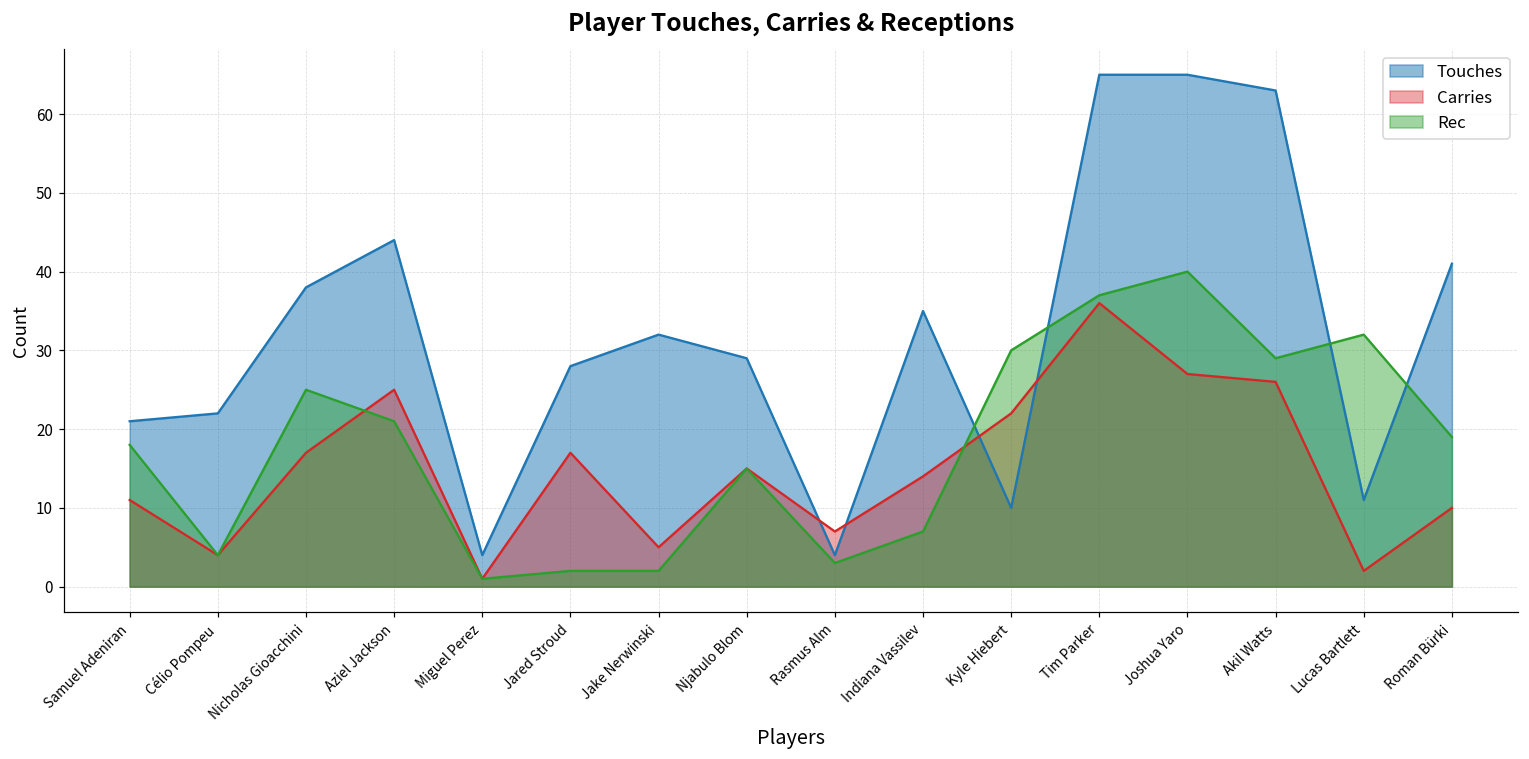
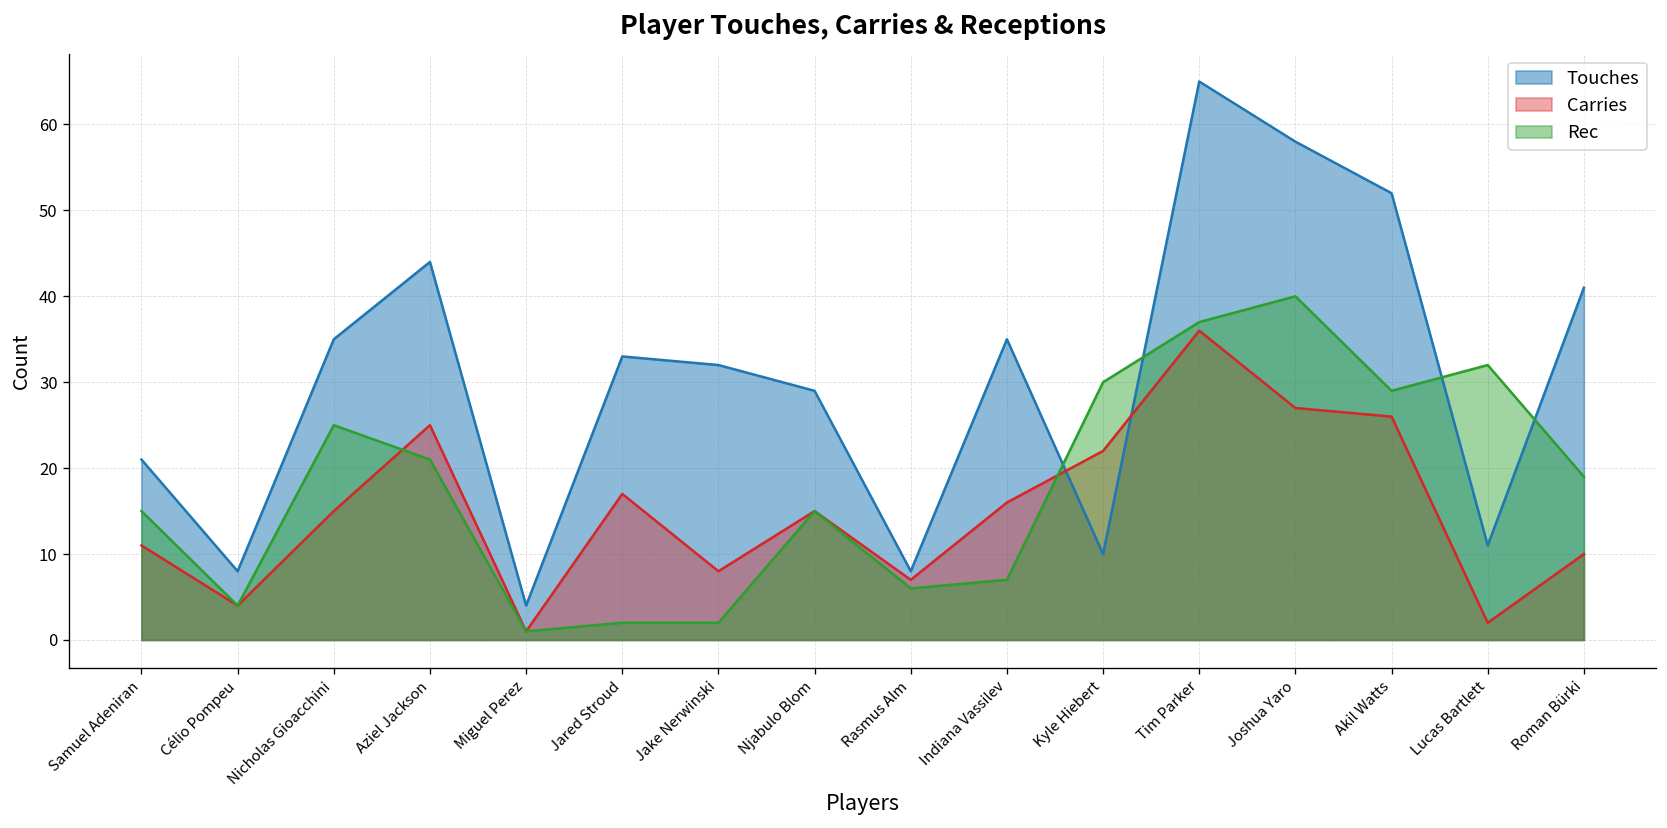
  {
    "Touches": {
      "Samuel Adeniran": 21,
-     "Célio Pompeu": 22,
-     "Nicholas Gioacchini": 38,
+     "Célio Pompeu": 8,
+     "Nicholas Gioacchini": 35,
      "Aziel Jackson": 44,
      "Miguel Perez": 4,
-     "Jared Stroud": 28,
+     "Jared Stroud": 33,
      "Jake Nerwinski": 32,
      "Njabulo Blom": 29,
-     "Rasmus Alm": 4,
+     "Rasmus Alm": 8,
      "Indiana Vassilev": 35,
      "Kyle Hiebert": 10,
      "Tim Parker": 65,
-     "Joshua Yaro": 65,
-     "Akil Watts": 63,
+     "Joshua Yaro": 58,
+     "Akil Watts": 52,
      "Lucas Bartlett": 11,
      "Roman Bürki": 41
    },
    "Carries": {
      "Samuel Adeniran": 11,
-     "Nicholas Gioacchini": 17,
+     "Nicholas Gioacchini": 15,
      "Aziel Jackson": 25,
      "Jared Stroud": 17,
-     "Jake Nerwinski": 5,
+     "Jake Nerwinski": 8,
      "Rasmus Alm": 7,
-     "Indiana Vassilev": 14,
+     "Indiana Vassilev": 16,
      "Kyle Hiebert": 22,
      "Tim Parker": 36,
      "Joshua Yaro": 27,
      "Akil Watts": 26,
      "Lucas Bartlett": 2,
      "Roman Bürki": 10
    },
    "Rec": {
-     "Samuel Adeniran": 18,
+     "Samuel Adeniran": 15,
      "Nicholas Gioacchini": 25,
      "Aziel Jackson": 21,
      "Jared Stroud": 2,
      "Jake Nerwinski": 2,
-     "Rasmus Alm": 3,
+     "Rasmus Alm": 6,
      "Indiana Vassilev": 7,
      "Kyle Hiebert": 30,
      "Tim Parker": 37,
      "Joshua Yaro": 40,
      "Akil Watts": 29,
      "Lucas Bartlett": 32,
      "Roman Bürki": 19
    }
  }
